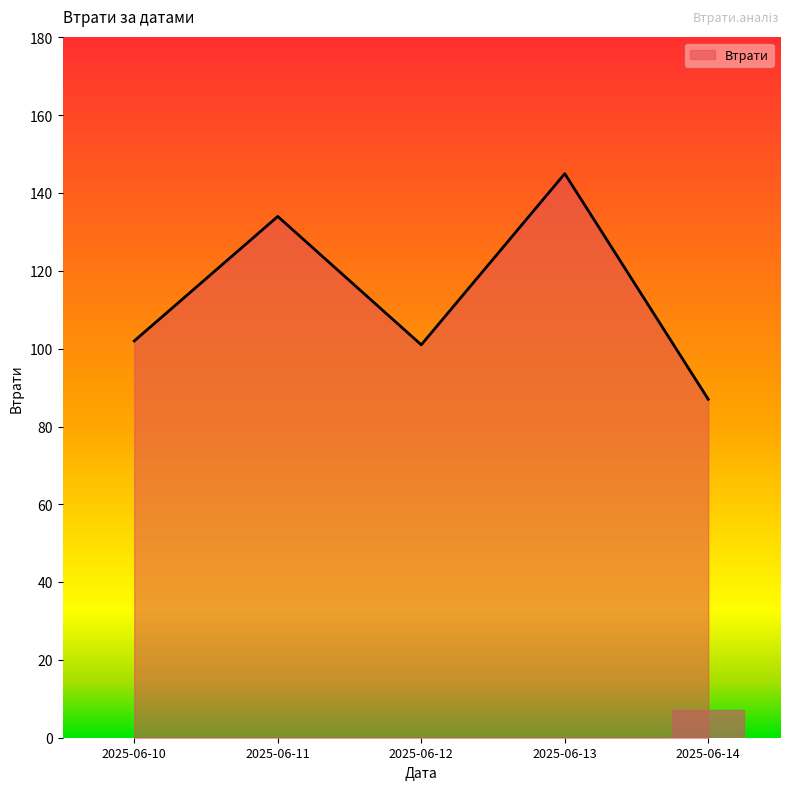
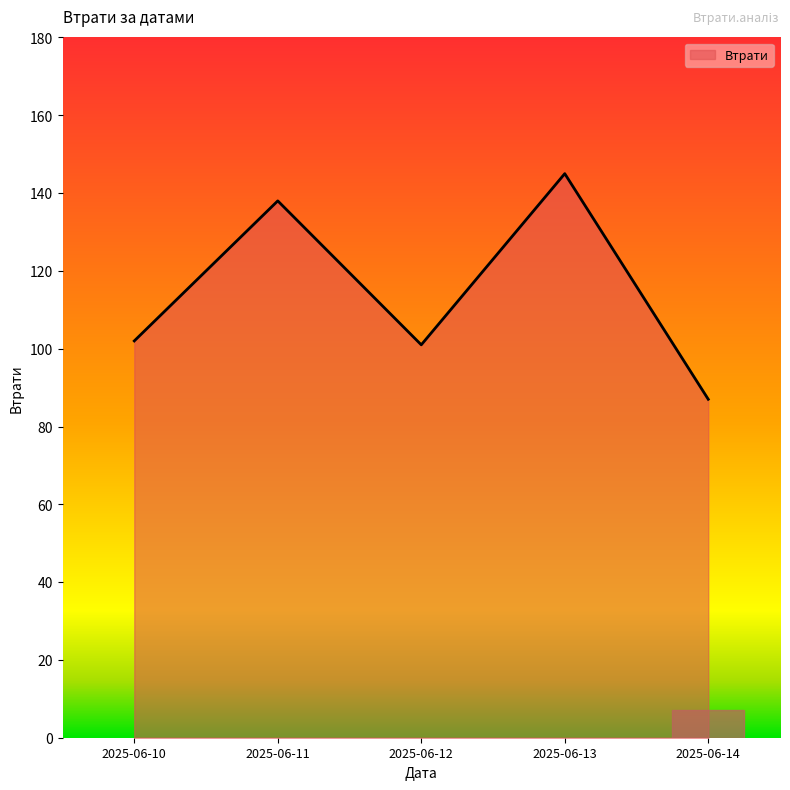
  {
    "2025-06-10": 102,
-   "2025-06-11": 134,
+   "2025-06-11": 138,
    "2025-06-12": 101,
    "2025-06-13": 145,
    "2025-06-14": 87
  }
